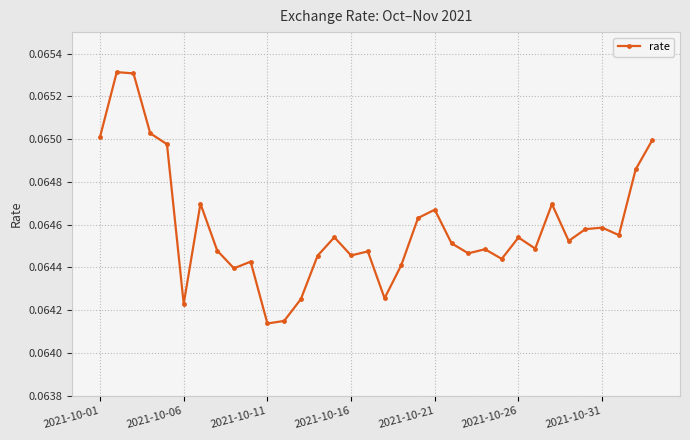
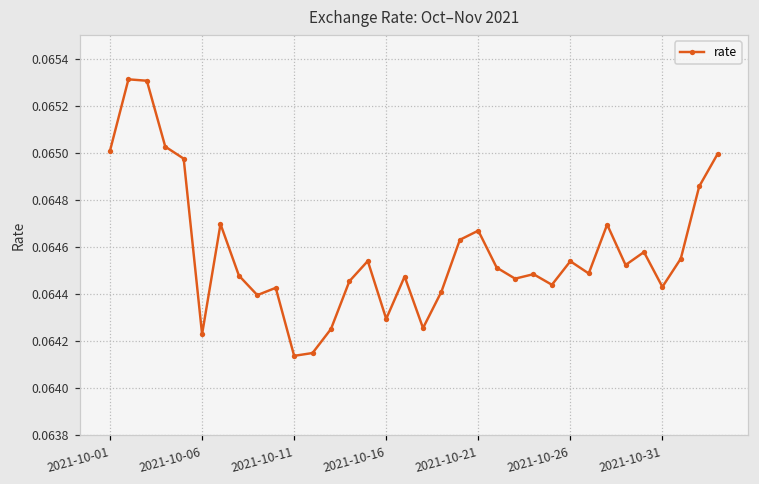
  {
    "2021-10-01": 0.06501,
    "2021-10-06": 0.06423,
    "2021-10-11": 0.06414,
-   "2021-10-16": 0.06446,
+   "2021-10-16": 0.06430,
    "2021-10-21": 0.06467,
    "2021-10-26": 0.06454,
-   "2021-10-31": 0.06459
+   "2021-10-31": 0.06443
  }
